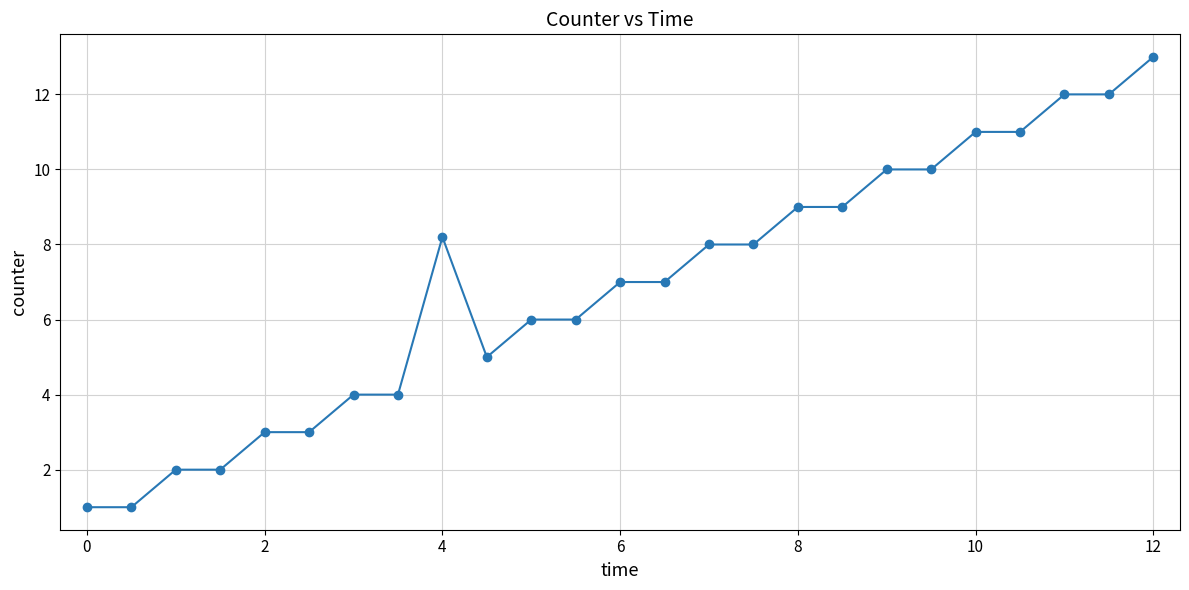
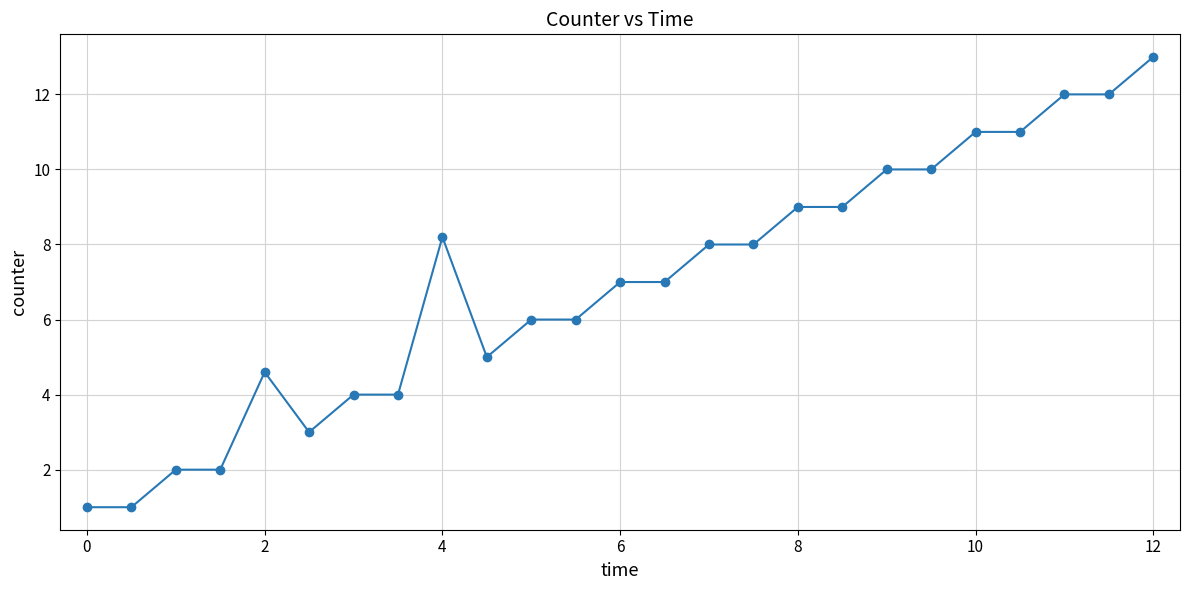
  {
    "0": 1.0,
-   "2": 3.0,
+   "2": 4.6,
    "4": 8.2,
    "6": 7.0,
    "8": 9.0,
    "10": 11.0,
    "12": 13.0
  }
